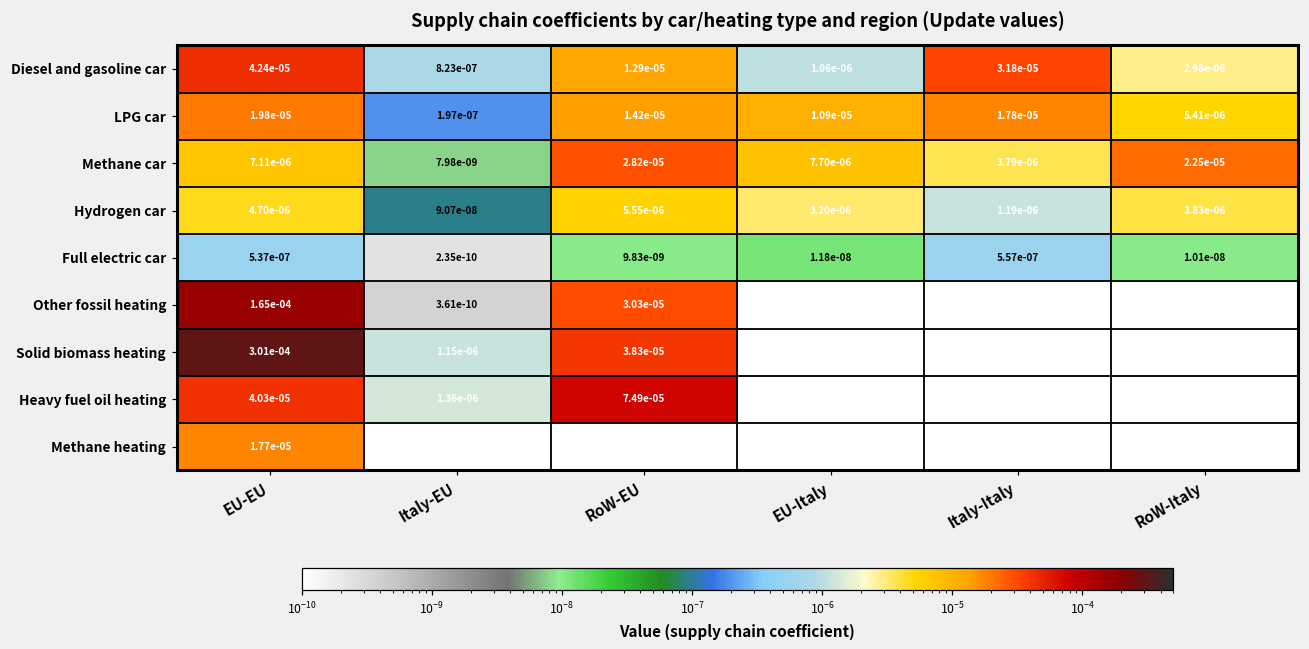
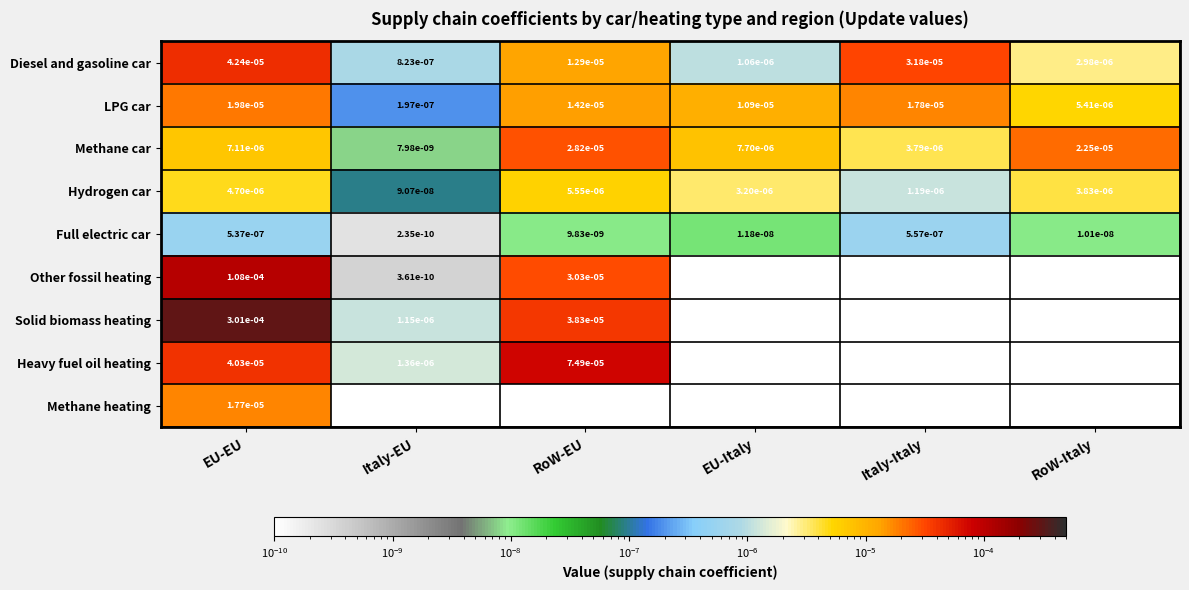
  {
    "Diesel and gasoline car": {
      "EU-EU": "4.24e-05",
      "Italy-EU": "8.23e-07",
      "RoW-EU": "1.29e-05",
      "EU-Italy": "1.06e-06",
      "Italy-Italy": "3.18e-05",
      "RoW-Italy": "2.98e-06"
    },
    "LPG car": {
      "EU-EU": "1.98e-05",
      "Italy-EU": "1.97e-07",
      "RoW-EU": "1.42e-05",
      "EU-Italy": "1.09e-05",
      "Italy-Italy": "1.78e-05",
      "RoW-Italy": "5.41e-06"
    },
    "Methane car": {
      "EU-EU": "7.11e-06",
      "Italy-EU": "7.98e-09",
      "RoW-EU": "2.82e-05",
      "EU-Italy": "7.70e-06",
      "Italy-Italy": "3.79e-06",
      "RoW-Italy": "2.25e-05"
    },
    "Hydrogen car": {
      "EU-EU": "4.70e-06",
      "Italy-EU": "9.07e-08",
      "RoW-EU": "5.55e-06",
      "EU-Italy": "3.20e-06",
      "Italy-Italy": "1.19e-06",
      "RoW-Italy": "3.83e-06"
    },
    "Full electric car": {
      "EU-EU": "5.37e-07",
      "Italy-EU": "2.35e-10",
      "RoW-EU": "9.83e-09",
      "EU-Italy": "1.18e-08",
      "Italy-Italy": "5.57e-07",
      "RoW-Italy": "1.01e-08"
    },
    "Other fossil heating": {
-     "EU-EU": "1.65e-04",
+     "EU-EU": "1.08e-04",
      "Italy-EU": "3.61e-10",
      "RoW-EU": "3.03e-05"
    },
    "Solid biomass heating": {
      "EU-EU": "3.01e-04",
      "Italy-EU": "1.15e-06",
      "RoW-EU": "3.83e-05"
    },
    "Heavy fuel oil heating": {
      "EU-EU": "4.03e-05",
      "RoW-EU": "7.49e-05"
    },
    "Methane heating": {
      "EU-EU": "1.77e-05"
    }
  }
